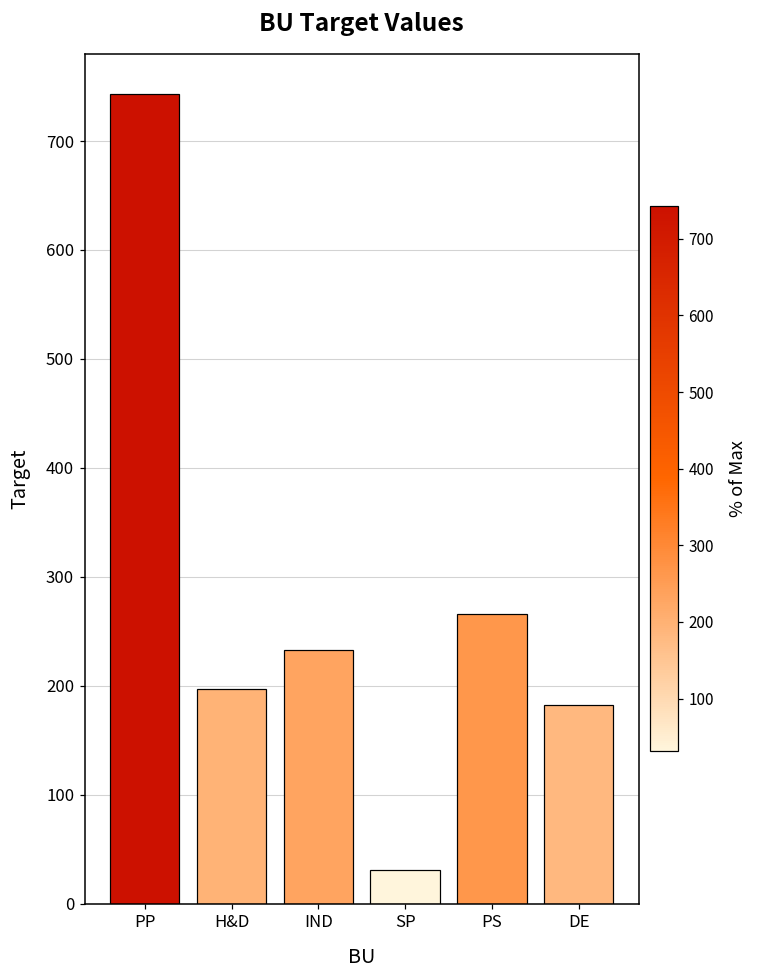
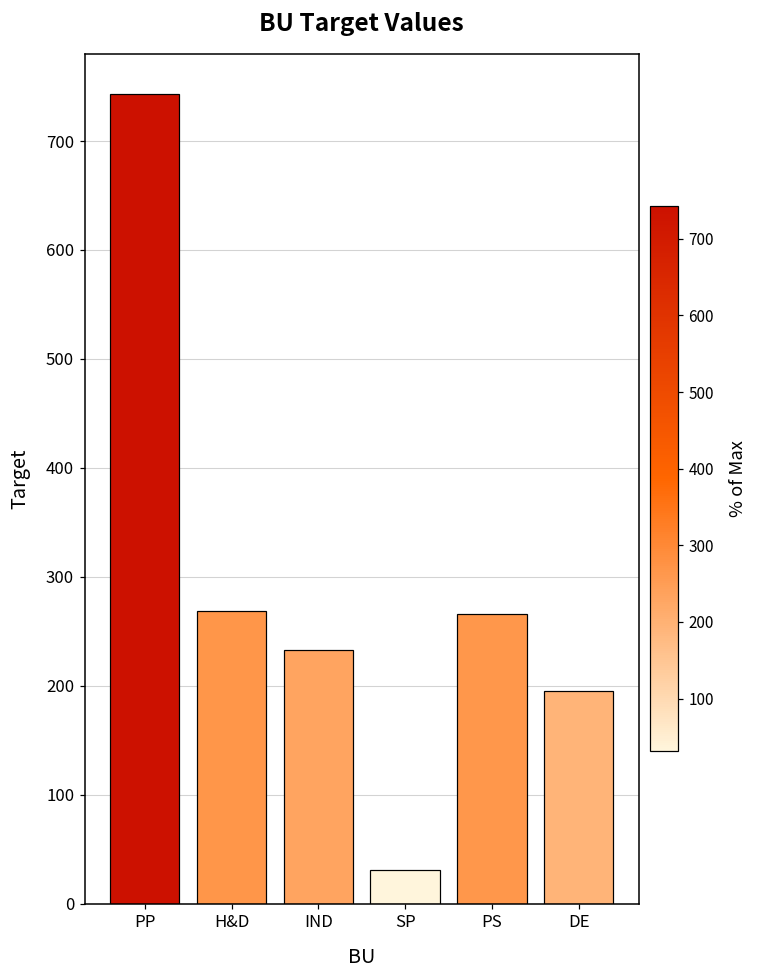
  {
    "PP": 740,
-   "H&D": 200,
+   "H&D": 270,
    "IND": 230,
    "SP": 30,
    "PS": 270,
-   "DE": 180
+   "DE": 200
  }
